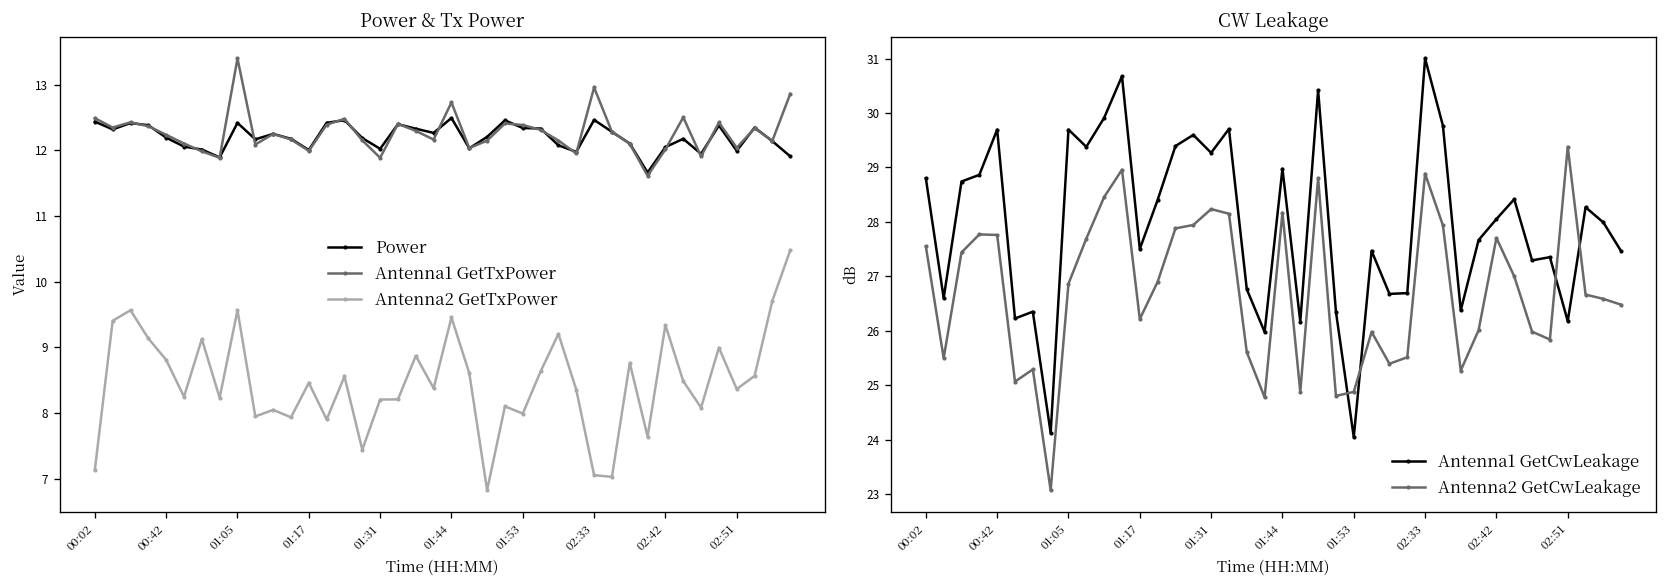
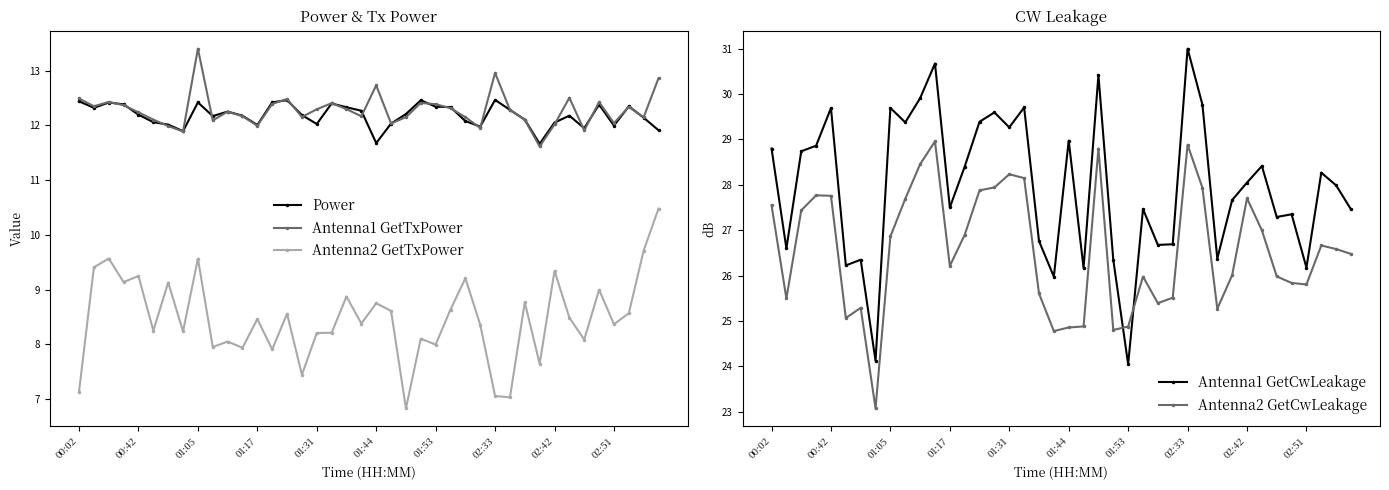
  {
    "Power & Tx Power": {
      "Power": {
        "00:02": 12.4,
        "01:05": 12.4,
        "01:31": 12.0,
-       "01:44": 12.5,
+       "01:44": 11.7,
        "02:33": 12.5
      },
      "Antenna1 GetTxPower": {
        "00:02": 12.5,
        "01:05": 13.4,
-       "01:31": 11.9,
+       "01:31": 12.3,
        "01:44": 12.7,
        "02:33": 13.0
      },
      "Antenna2 GetTxPower": {
        "00:02": 7.1,
-       "00:42": 8.8,
+       "00:42": 9.2,
        "01:05": 9.6,
        "01:17": 8.5,
        "01:31": 8.2,
-       "01:44": 9.5,
+       "01:44": 8.7,
        "01:53": 8.0,
        "02:33": 7.1,
        "02:42": 9.3,
        "02:51": 8.4
      }
    },
    "CW Leakage": {
      "Antenna1 GetCwLeakage": {
        "00:02": 28.8,
        "00:42": 29.7,
        "01:05": 29.7,
        "01:17": 27.5,
        "01:31": 29.3,
        "01:44": 29.0,
        "01:53": 24.0,
        "02:33": 31.0,
        "02:42": 28.1,
        "02:51": 26.2
      },
      "Antenna2 GetCwLeakage": {
        "00:02": 27.5,
        "00:42": 27.8,
        "01:05": 26.9,
        "01:17": 26.2,
        "01:31": 28.2,
-       "01:44": 28.2,
+       "01:44": 24.9,
        "01:53": 24.9,
        "02:33": 28.9,
        "02:42": 27.7,
-       "02:51": 29.4
+       "02:51": 25.8
      }
    }
  }
